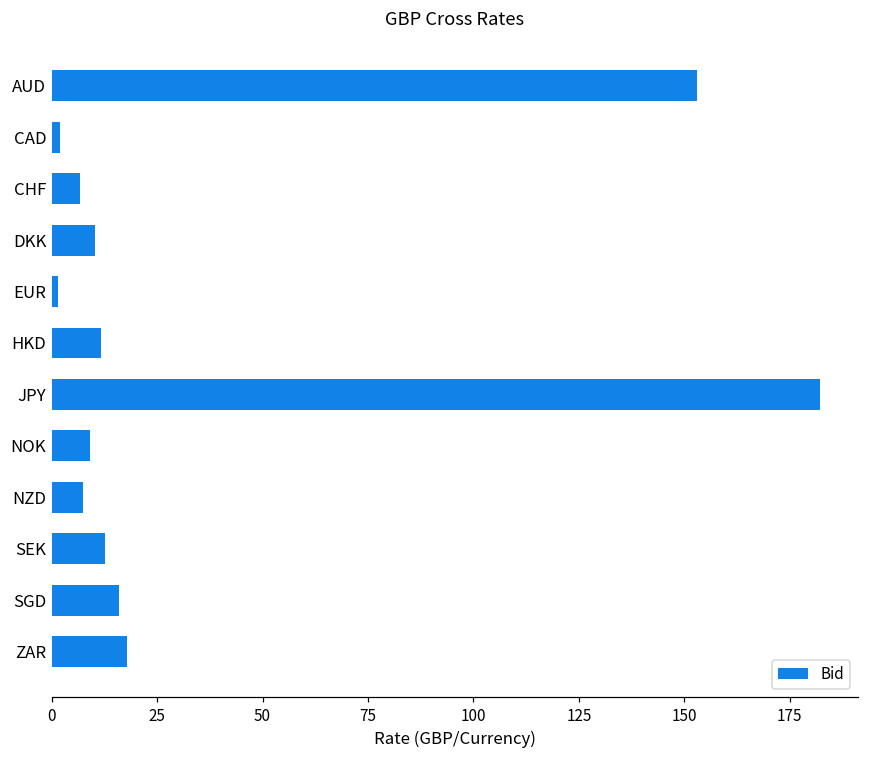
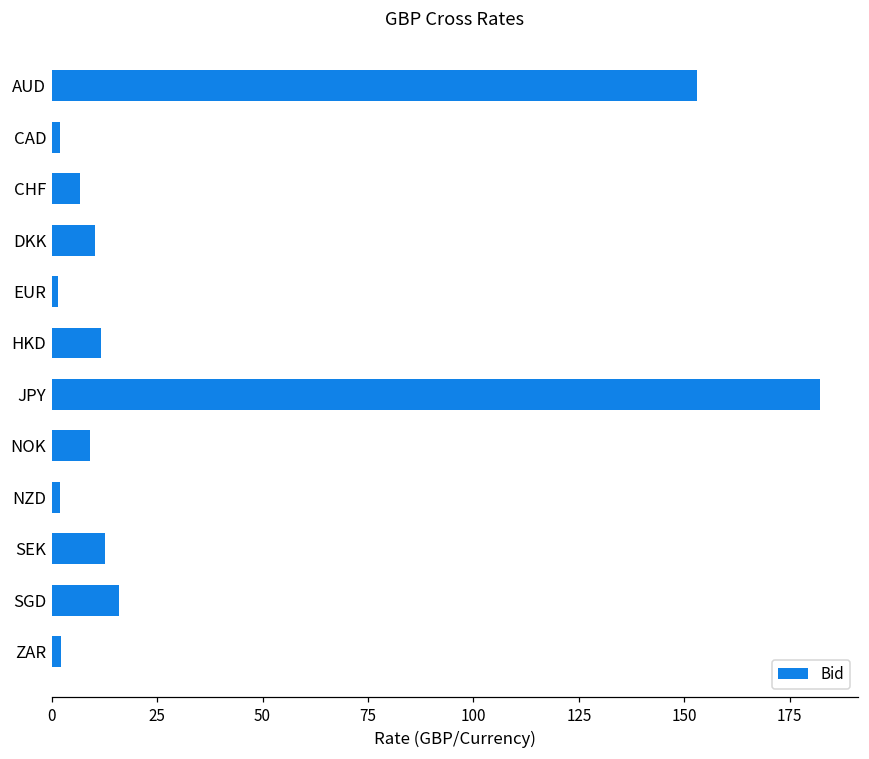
  {
    "AUD": 153,
    "CAD": 2,
    "CHF": 7,
    "DKK": 10,
    "EUR": 1,
    "HKD": 12,
    "JPY": 182,
    "NOK": 9,
-   "NZD": 7,
+   "NZD": 2,
    "SEK": 13,
    "SGD": 16,
-   "ZAR": 18
+   "ZAR": 2
  }
